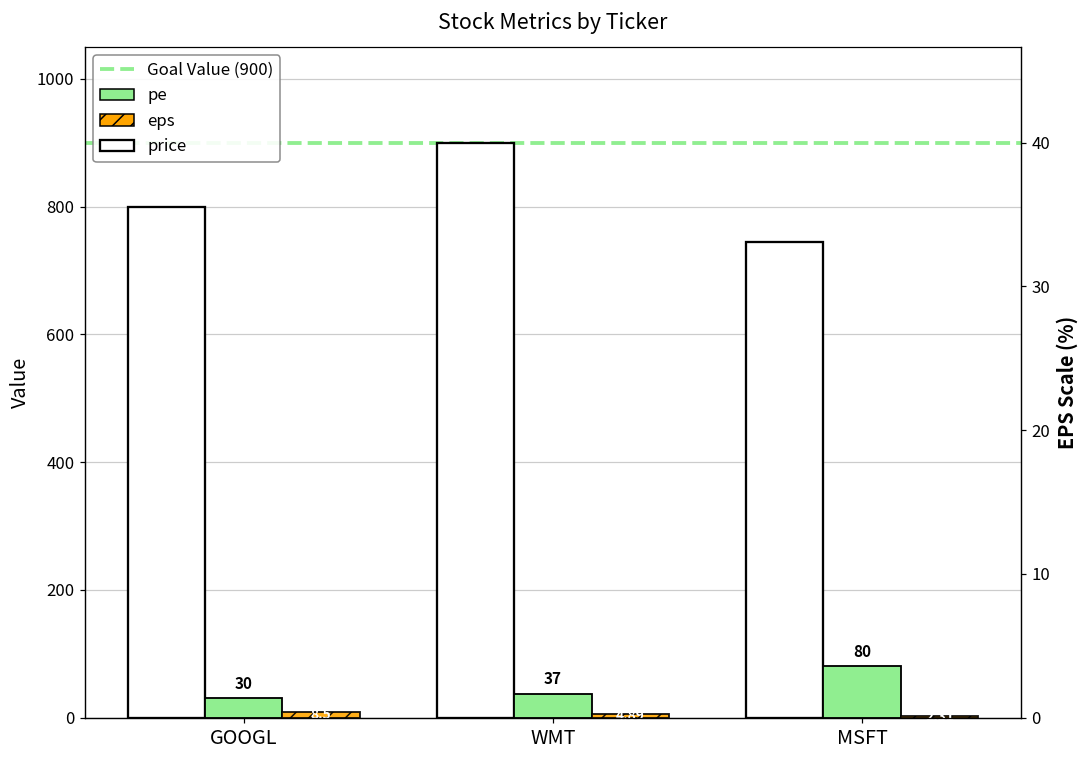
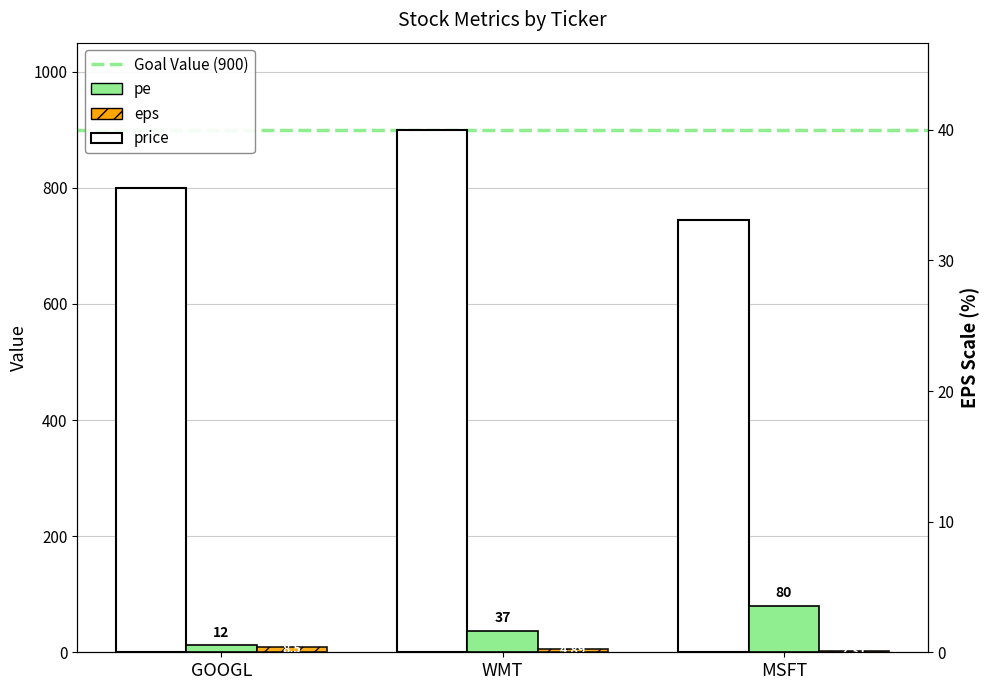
  {
    "pe": {
-     "GOOGL": 30,
+     "GOOGL": 12,
      "WMT": 37,
      "MSFT": 80
    }
  }
